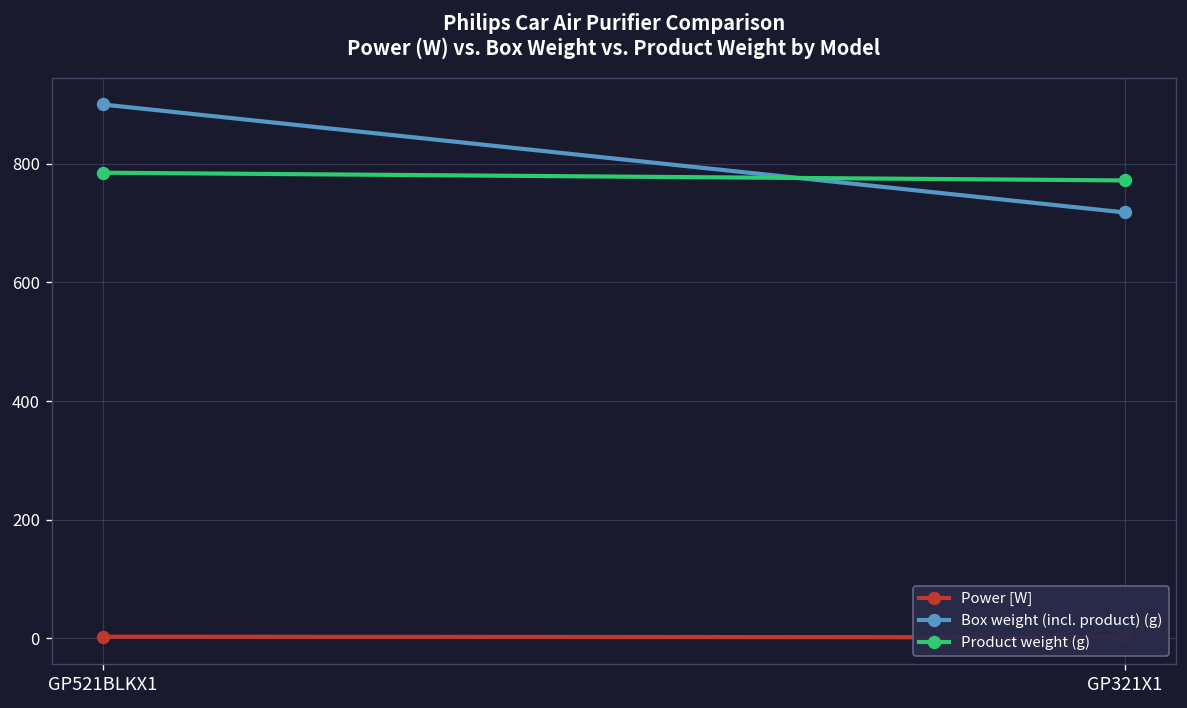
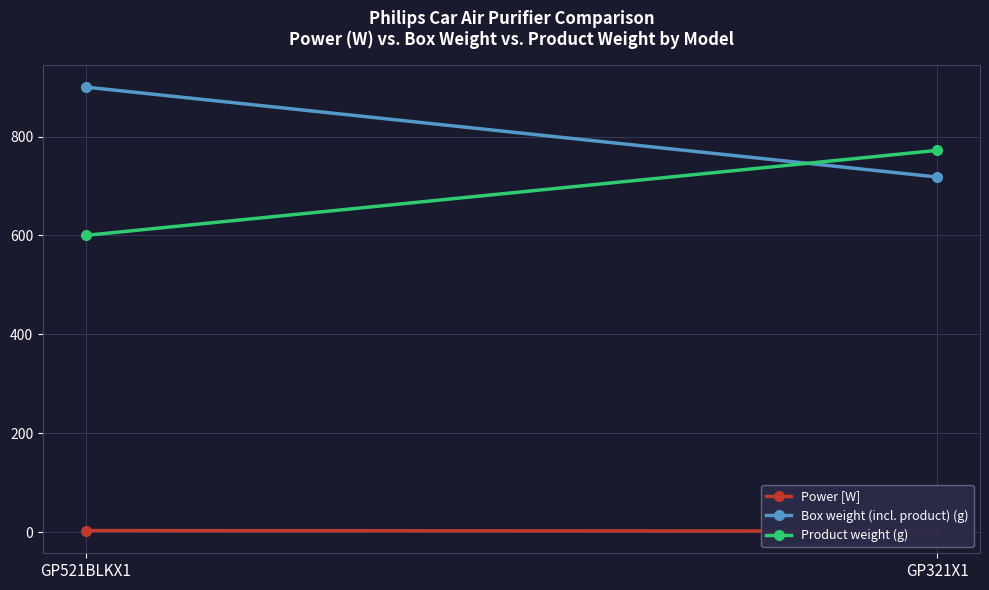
  {
    "Power [W]": {
      "GP521BLKX1": 0
    },
    "Box weight (incl. product) (g)": {
      "GP521BLKX1": 900,
      "GP321X1": 720
    },
    "Product weight (g)": {
-     "GP521BLKX1": 790,
+     "GP521BLKX1": 600,
      "GP321X1": 770
    }
  }
